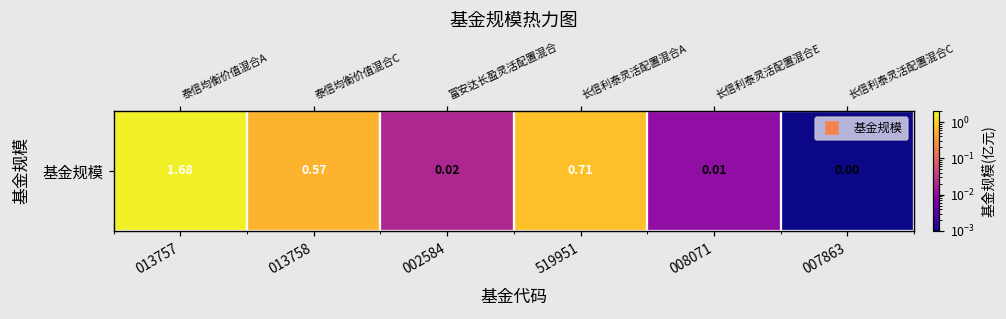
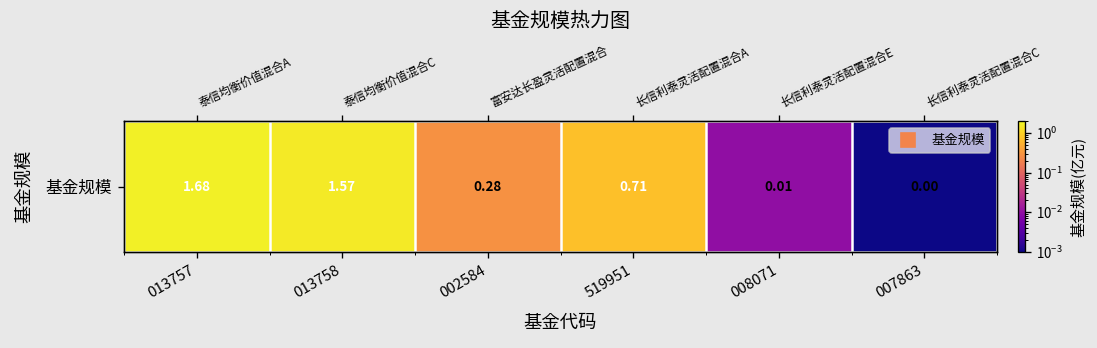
  {
    "基金规模": {
      "013757": 1.68,
-     "013758": 0.57,
-     "002584": 0.02,
+     "013758": 1.57,
+     "002584": 0.28,
      "519951": 0.71,
      "008071": 0.01,
      "007863": 0.00
    }
  }
